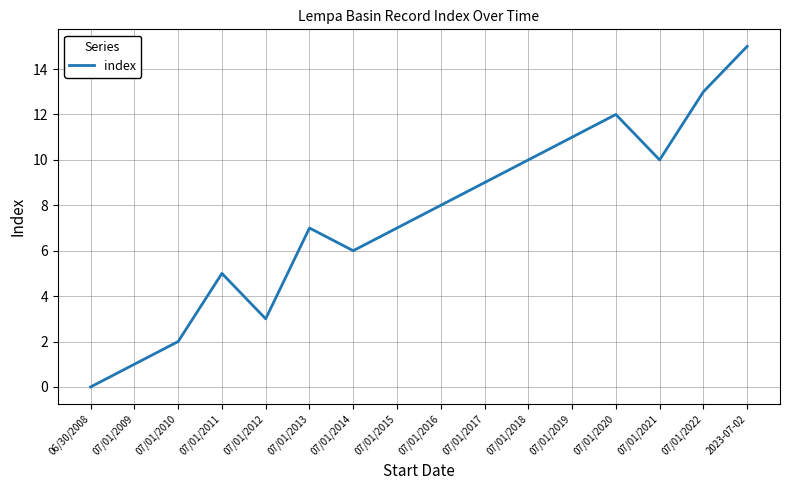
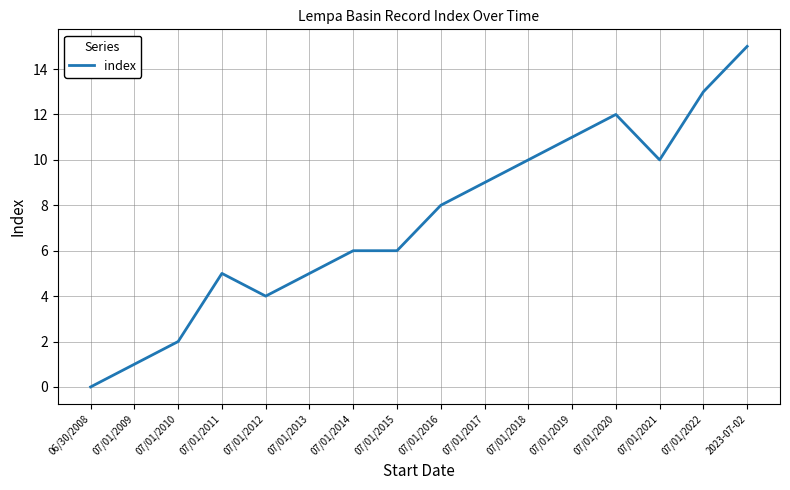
  {
    "06/30/2008": 0,
    "07/01/2009": 1,
    "07/01/2010": 2,
    "07/01/2011": 5,
-   "07/01/2012": 3,
-   "07/01/2013": 7,
+   "07/01/2012": 4,
+   "07/01/2013": 5,
    "07/01/2014": 6,
-   "07/01/2015": 7,
+   "07/01/2015": 6,
    "07/01/2016": 8,
    "07/01/2017": 9,
    "07/01/2018": 10,
    "07/01/2019": 11,
    "07/01/2020": 12,
    "07/01/2021": 10,
    "07/01/2022": 13,
    "2023-07-02": 15
  }
